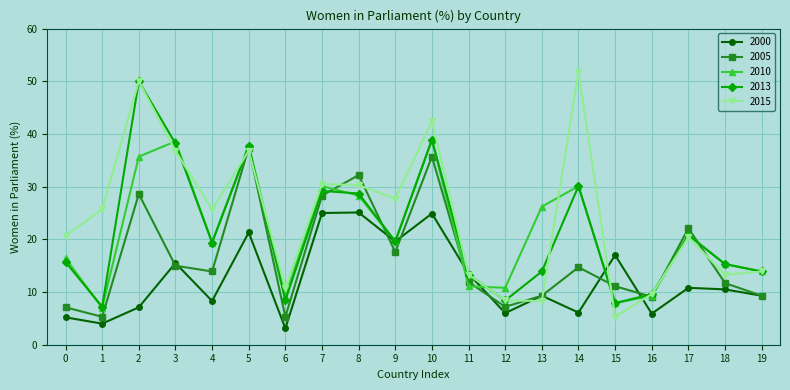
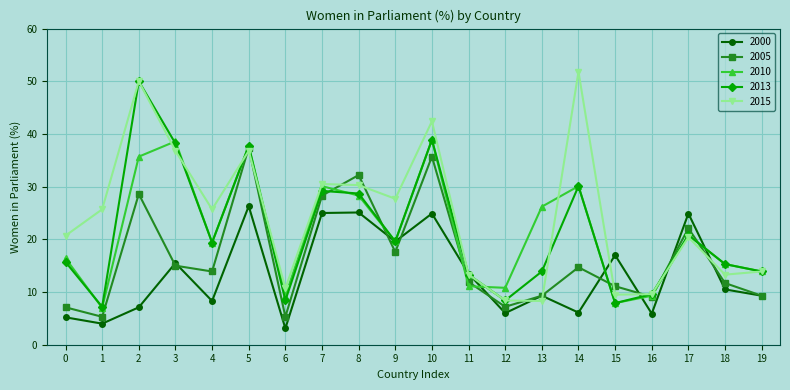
  {
    "2000": {
      "0": 5,
      "1": 4,
      "2": 7,
      "3": 16,
      "4": 8,
-     "5": 21,
+     "5": 26,
      "6": 3,
      "7": 25,
      "8": 25,
      "10": 25,
      "12": 6,
      "14": 6,
      "15": 17,
      "16": 6,
-     "17": 11,
+     "17": 25,
      "18": 11
    },
    "2010": {
      "0": 16,
      "2": 36,
      "6": 9,
      "11": 11,
      "12": 11,
      "13": 26
    },
    "2015": {
      "0": 21,
      "1": 26,
      "3": 37,
      "4": 26,
      "5": 37,
      "6": 11,
      "8": 30,
      "9": 28,
      "10": 42,
      "13": 8,
      "14": 52,
-     "15": 5,
+     "15": 10,
      "18": 13
    }
  }
